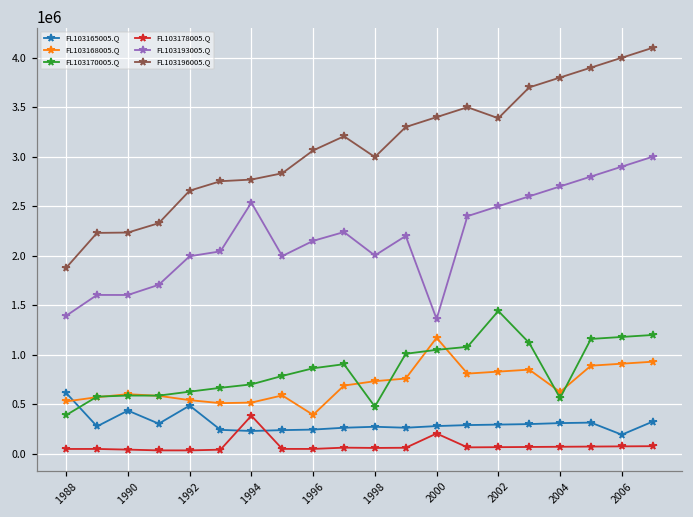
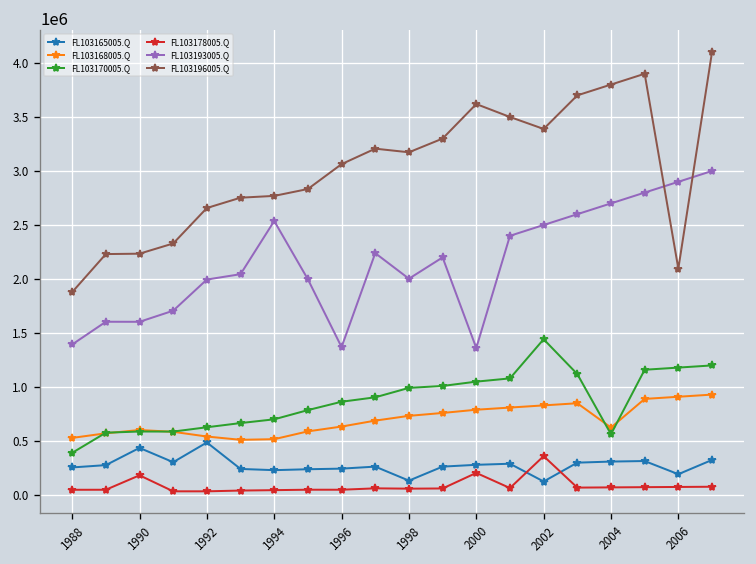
  {
    "FL103165005.Q": {
-     "1988": 600000,
+     "1988": 300000,
      "1990": 400000,
      "1992": 500000,
      "1994": 200000,
      "1996": 200000,
-     "1998": 300000,
+     "1998": 100000,
      "2000": 300000,
-     "2002": 300000,
+     "2002": 100000,
      "2004": 300000,
      "2006": 200000
    },
    "FL103168005.Q": {
      "1988": 500000,
      "1992": 500000,
      "1994": 500000,
-     "1996": 400000,
+     "1996": 600000,
      "1998": 700000,
-     "2000": 1200000,
+     "2000": 800000,
      "2002": 800000,
      "2004": 600000,
      "2006": 900000
    },
    "FL103170005.Q": {
      "1988": 400000,
      "1992": 600000,
      "1994": 700000,
      "1996": 900000,
-     "1998": 500000,
+     "1998": 1000000,
      "2000": 1100000,
      "2002": 1400000,
      "2004": 600000,
      "2006": 1200000
    },
    "FL103178005.Q": {
      "1988": 0,
-     "1990": 0,
+     "1990": 200000,
      "1992": 0,
-     "1994": 400000,
+     "1994": 0,
      "1996": 0,
      "1998": 100000,
      "2000": 200000,
-     "2002": 100000,
+     "2002": 400000,
      "2004": 100000,
      "2006": 100000
    },
    "FL103193005.Q": {
      "1988": 1400000,
      "1990": 1600000,
      "1992": 2000000,
      "1994": 2500000,
-     "1996": 2200000,
+     "1996": 1400000,
      "1998": 2000000,
      "2000": 1400000,
      "2002": 2500000,
      "2004": 2700000,
      "2006": 2900000
    },
    "FL103196005.Q": {
      "1988": 1900000,
      "1990": 2200000,
      "1992": 2700000,
      "1994": 2800000,
      "1996": 3100000,
-     "1998": 3000000,
-     "2000": 3400000,
+     "1998": 3200000,
+     "2000": 3600000,
      "2002": 3400000,
      "2004": 3800000,
-     "2006": 4000000
+     "2006": 2100000
    }
  }
